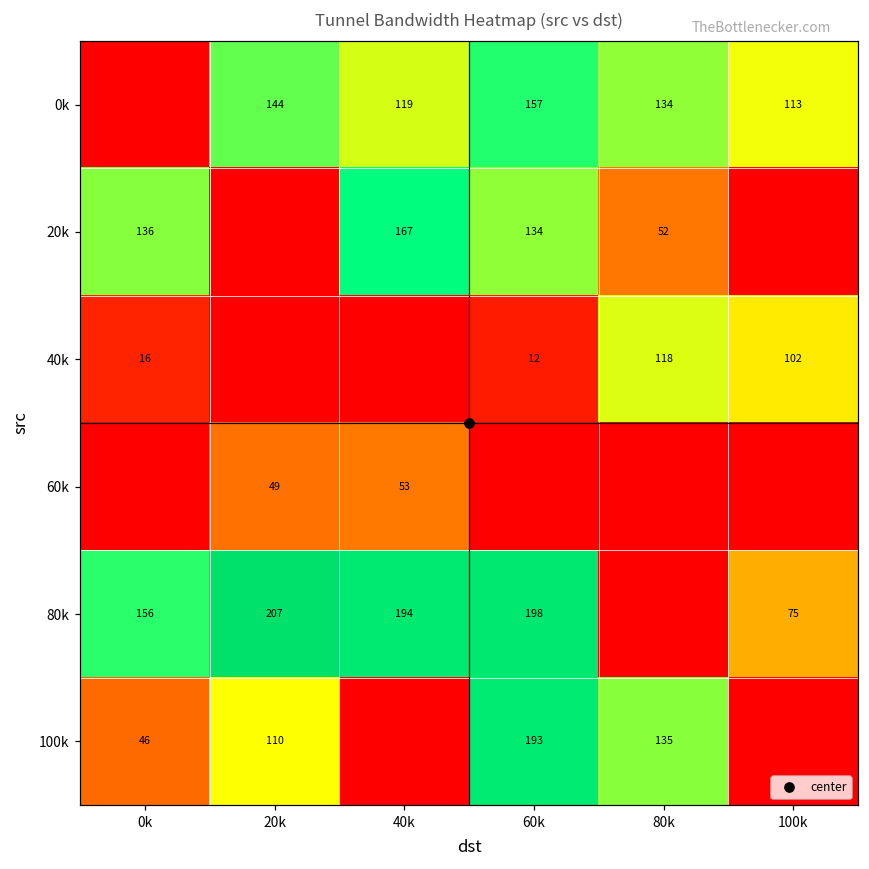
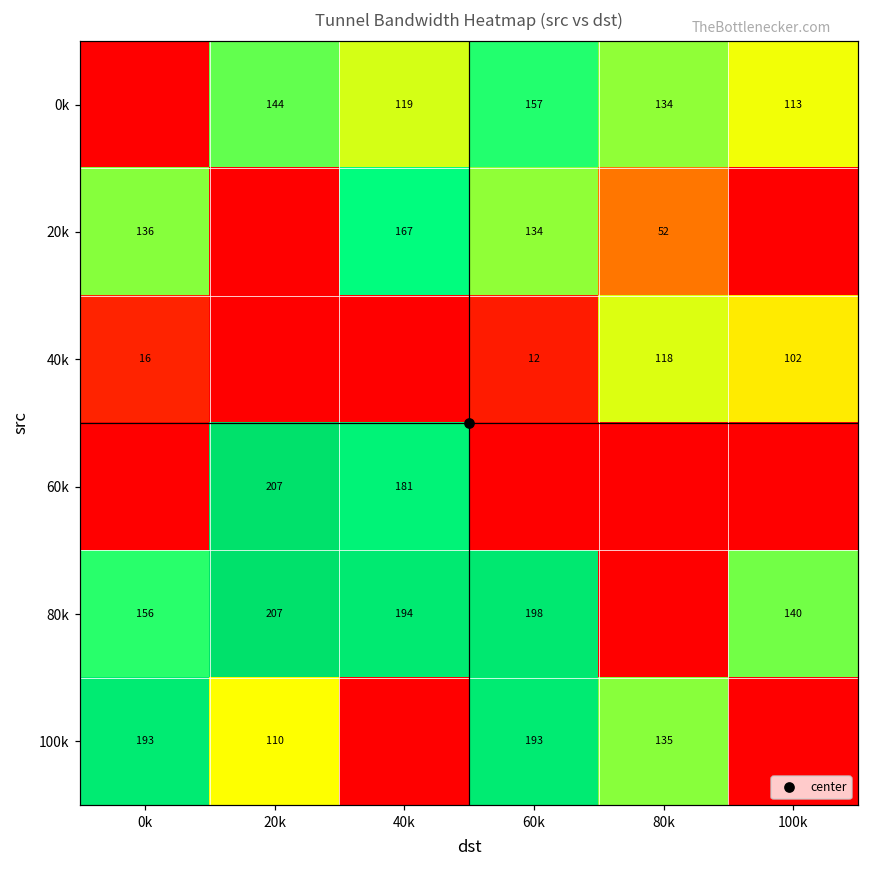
  {
    "0k": {
      "20k": 144,
      "40k": 119,
      "60k": 157,
      "80k": 134,
      "100k": 113
    },
    "20k": {
      "0k": 136,
      "40k": 167,
      "60k": 134,
      "80k": 52
    },
    "40k": {
      "0k": 16,
      "60k": 12,
      "80k": 118,
      "100k": 102
    },
    "60k": {
-     "20k": 49,
-     "40k": 53
+     "20k": 207,
+     "40k": 181
    },
    "80k": {
      "0k": 156,
      "20k": 207,
      "40k": 194,
      "60k": 198,
-     "100k": 75
+     "100k": 140
    },
    "100k": {
-     "0k": 46,
+     "0k": 193,
      "20k": 110,
      "60k": 193,
      "80k": 135
    }
  }
